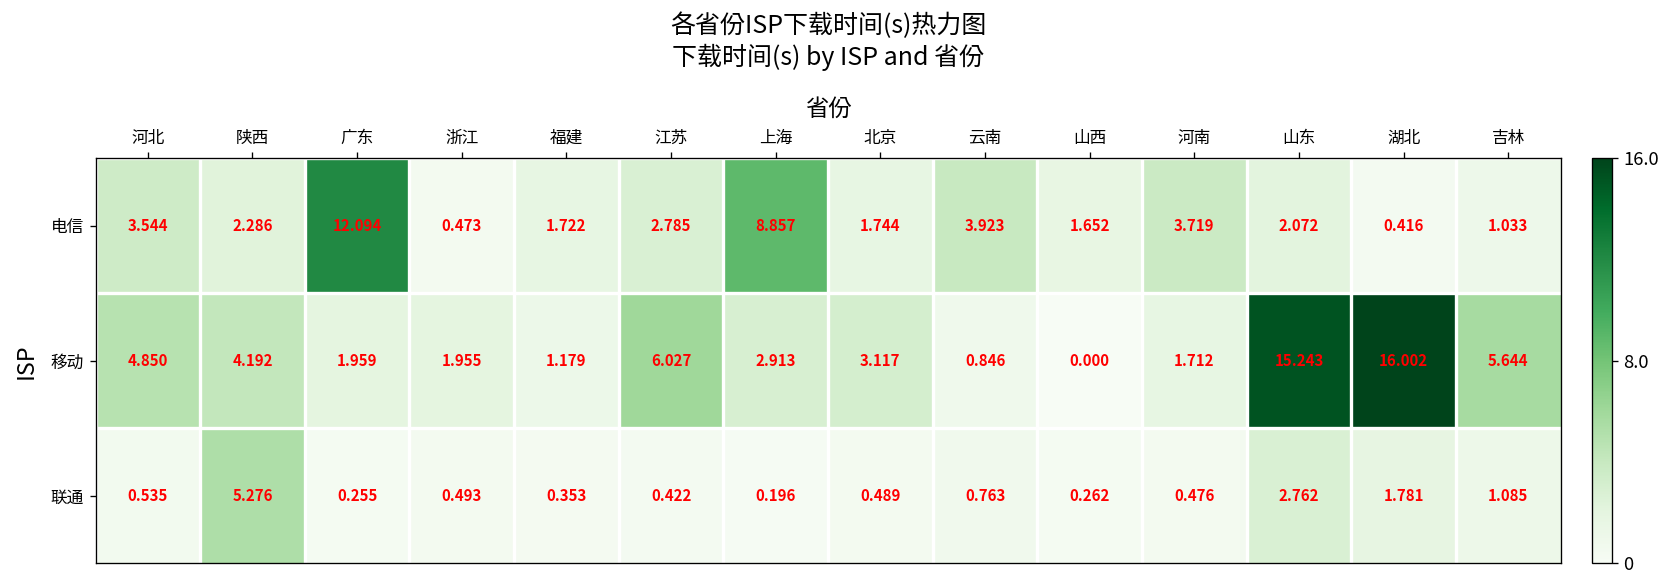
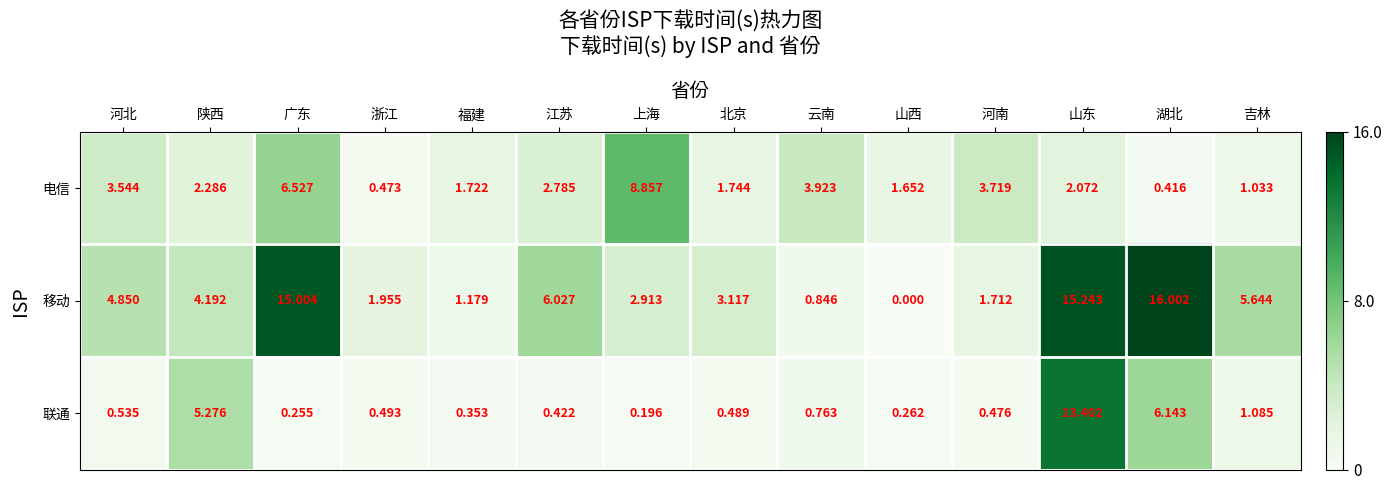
  {
    "电信": {
      "河北": 3.544,
      "陕西": 2.286,
-     "广东": 12.094,
+     "广东": 6.527,
      "浙江": 0.473,
      "福建": 1.722,
      "江苏": 2.785,
      "上海": 8.857,
      "北京": 1.744,
      "云南": 3.923,
      "山西": 1.652,
      "河南": 3.719,
      "山东": 2.072,
      "湖北": 0.416,
      "吉林": 1.033
    },
    "移动": {
      "河北": 4.850,
      "陕西": 4.192,
-     "广东": 1.959,
+     "广东": 15.004,
      "浙江": 1.955,
      "福建": 1.179,
      "江苏": 6.027,
      "上海": 2.913,
      "北京": 3.117,
      "云南": 0.846,
      "山西": 0.000,
      "河南": 1.712,
      "山东": 15.243,
      "湖北": 16.002,
      "吉林": 5.644
    },
    "联通": {
      "河北": 0.535,
      "陕西": 5.276,
      "广东": 0.255,
      "浙江": 0.493,
      "福建": 0.353,
      "江苏": 0.422,
      "上海": 0.196,
      "北京": 0.489,
      "云南": 0.763,
      "山西": 0.262,
      "河南": 0.476,
-     "山东": 2.762,
-     "湖北": 1.781,
+     "山东": 13.402,
+     "湖北": 6.143,
      "吉林": 1.085
    }
  }
